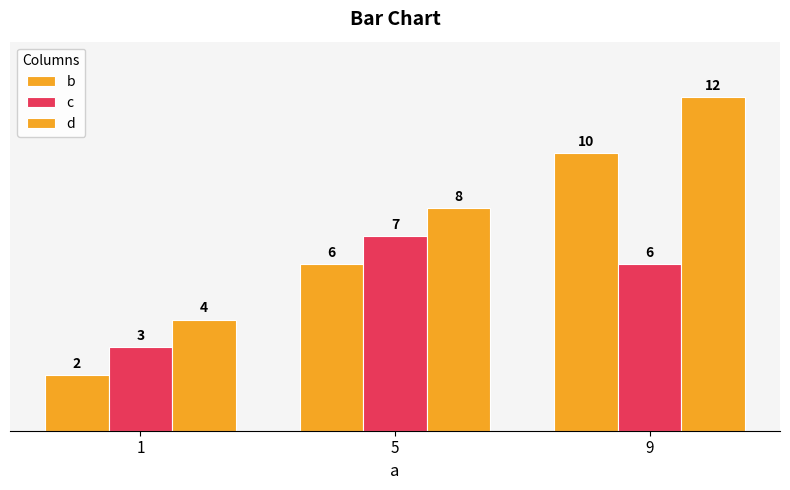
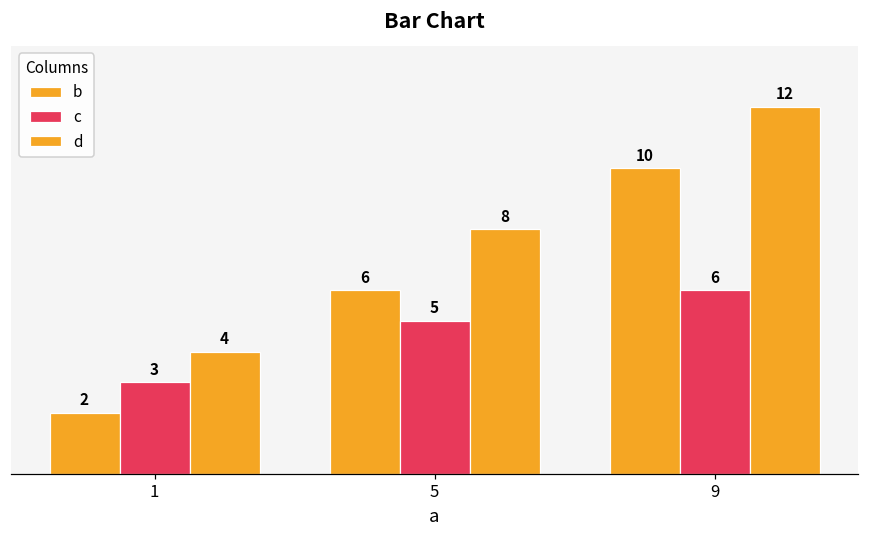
  {
    "c": {
      "1": 3,
-     "5": 7,
+     "5": 5,
      "9": 6
    }
  }
